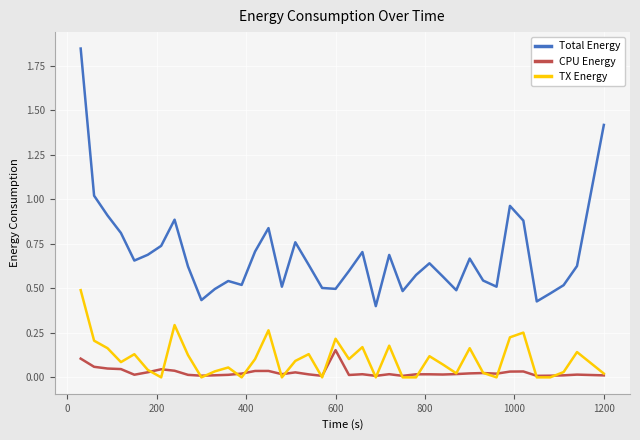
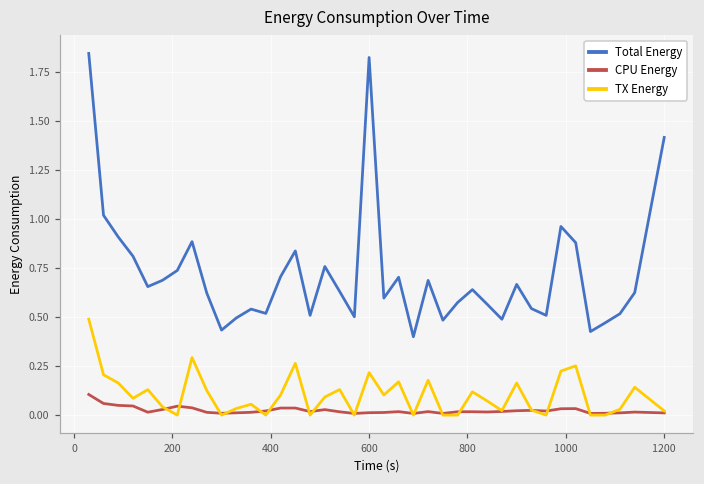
  {
    "Total Energy": {
-     "600": 0.50,
+     "600": 1.83,
      "1200": 1.42
    },
    "CPU Energy": {
-     "600": 0.15
+     "600": 0.01
    },
    "TX Energy": {
      "600": 0.22
    }
  }
